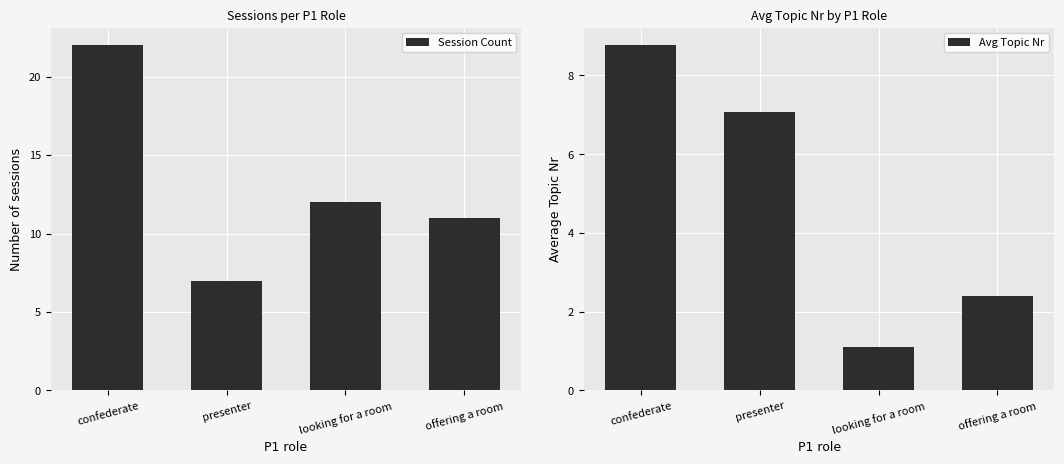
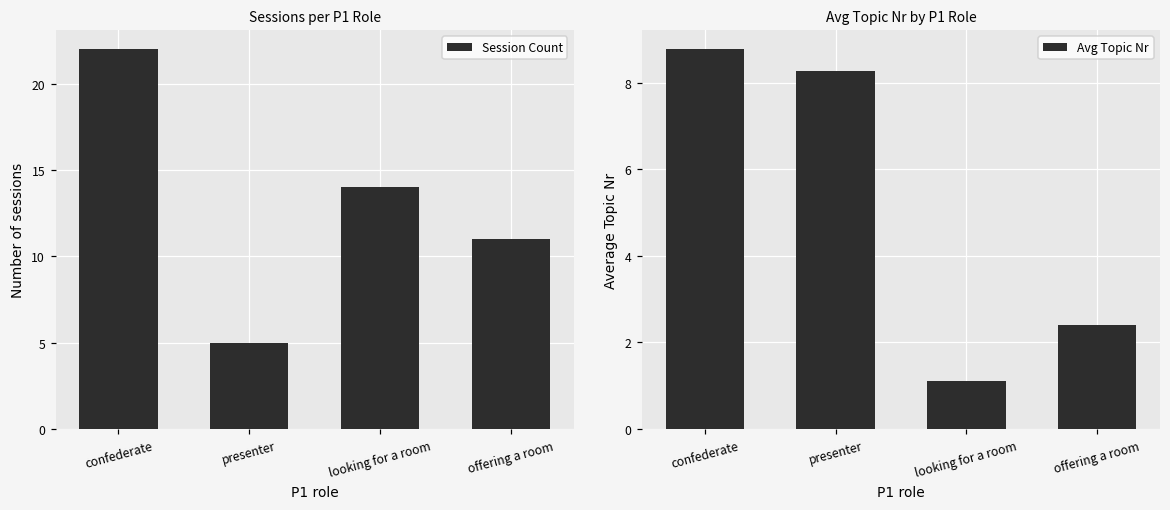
  {
    "Sessions per P1 Role": {
      "confederate": 22,
-     "presenter": 7,
-     "looking for a room": 12,
+     "presenter": 5,
+     "looking for a room": 14,
      "offering a room": 11
    },
    "Avg Topic Nr by P1 Role": {
      "confederate": 8.8,
-     "presenter": 7.1,
+     "presenter": 8.3,
      "looking for a room": 1.1,
      "offering a room": 2.4
    }
  }
